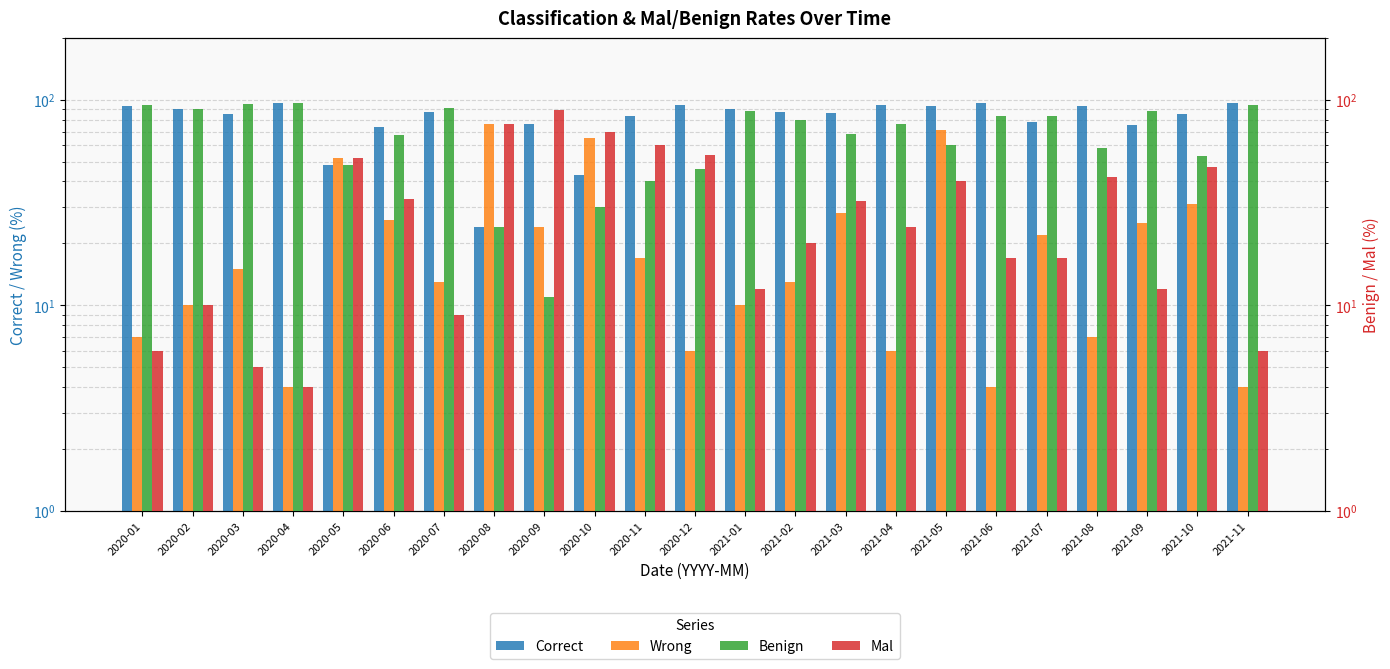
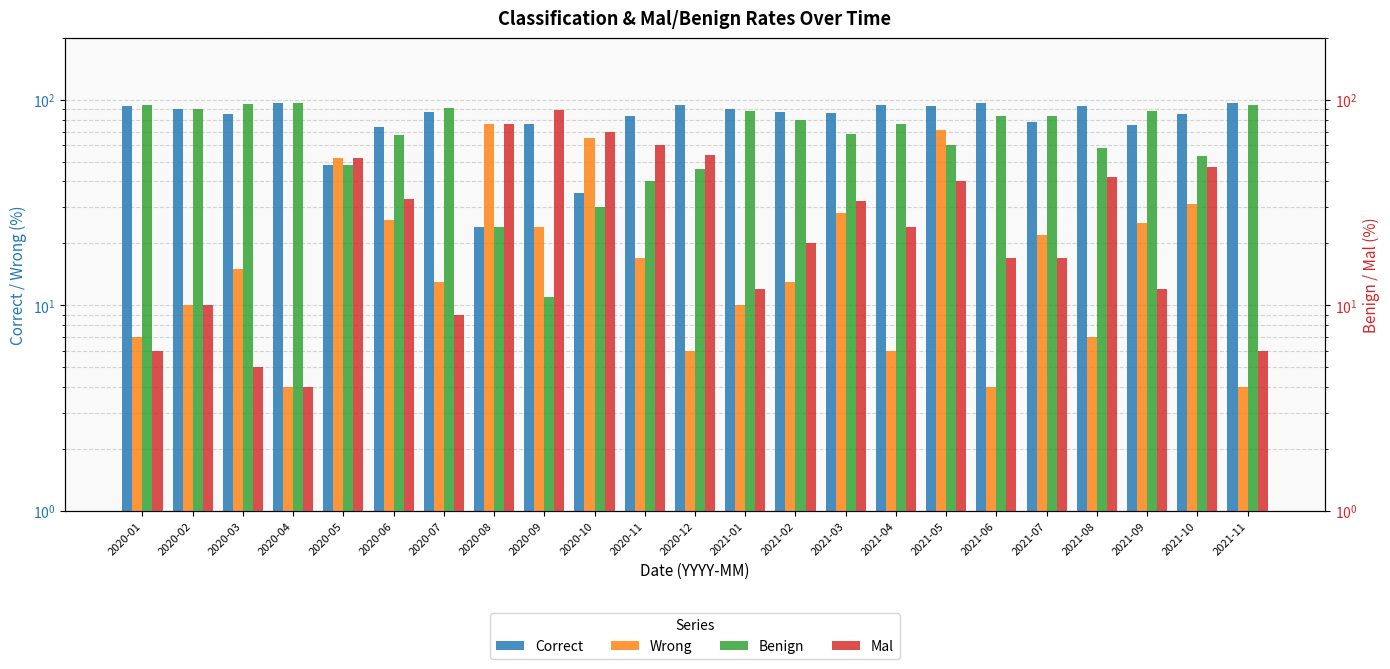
  {
    "Correct": {
      "2020-01": 90,
      "2020-02": 90,
      "2020-03": 85,
      "2020-04": 100,
      "2020-05": 48,
      "2020-06": 74,
      "2020-07": 87,
      "2020-08": 24,
      "2020-09": 76,
-     "2020-10": 43,
+     "2020-10": 35,
      "2020-11": 83,
      "2020-12": 90,
      "2021-01": 90,
      "2021-02": 87,
      "2021-03": 86,
      "2021-04": 90,
      "2021-05": 90,
      "2021-06": 100,
      "2021-07": 78,
      "2021-08": 90,
      "2021-09": 75,
      "2021-10": 85,
      "2021-11": 100
    },
    "Wrong": {
      "2020-01": 7,
      "2020-02": 10,
      "2020-03": 15,
      "2020-04": 4,
      "2020-05": 52,
      "2020-06": 26,
      "2020-07": 13,
      "2020-08": 76,
      "2020-09": 24,
      "2020-10": 65,
      "2020-11": 17,
      "2020-12": 6,
      "2021-01": 10,
      "2021-02": 13,
      "2021-03": 28,
      "2021-04": 6,
      "2021-05": 71,
      "2021-06": 4,
      "2021-07": 22,
      "2021-08": 7,
      "2021-09": 25,
      "2021-10": 31,
      "2021-11": 4
    },
    "Benign": {
      "2020-01": 90,
      "2020-02": 90,
      "2020-03": 100,
      "2020-04": 100,
      "2020-05": 48,
      "2020-06": 67,
      "2020-07": 90,
      "2020-08": 24,
      "2020-09": 11,
      "2020-10": 30,
      "2020-11": 40,
      "2020-12": 46,
      "2021-01": 88,
      "2021-02": 80,
      "2021-03": 68,
      "2021-04": 76,
      "2021-05": 60,
      "2021-06": 83,
      "2021-07": 83,
      "2021-08": 58,
      "2021-09": 88,
      "2021-10": 53,
      "2021-11": 90
    },
    "Mal": {
      "2020-01": 6.0,
      "2020-02": 10,
      "2020-03": 5.0,
      "2020-04": 4.0,
      "2020-05": 52,
      "2020-06": 33,
      "2020-07": 9,
      "2020-08": 76,
      "2020-09": 89,
      "2020-10": 70,
      "2020-11": 60,
      "2020-12": 54,
      "2021-01": 12,
      "2021-02": 20,
      "2021-03": 32,
      "2021-04": 24,
      "2021-05": 40,
      "2021-06": 17,
      "2021-07": 17,
      "2021-08": 42,
      "2021-09": 12,
      "2021-10": 47,
      "2021-11": 6.0
    }
  }
